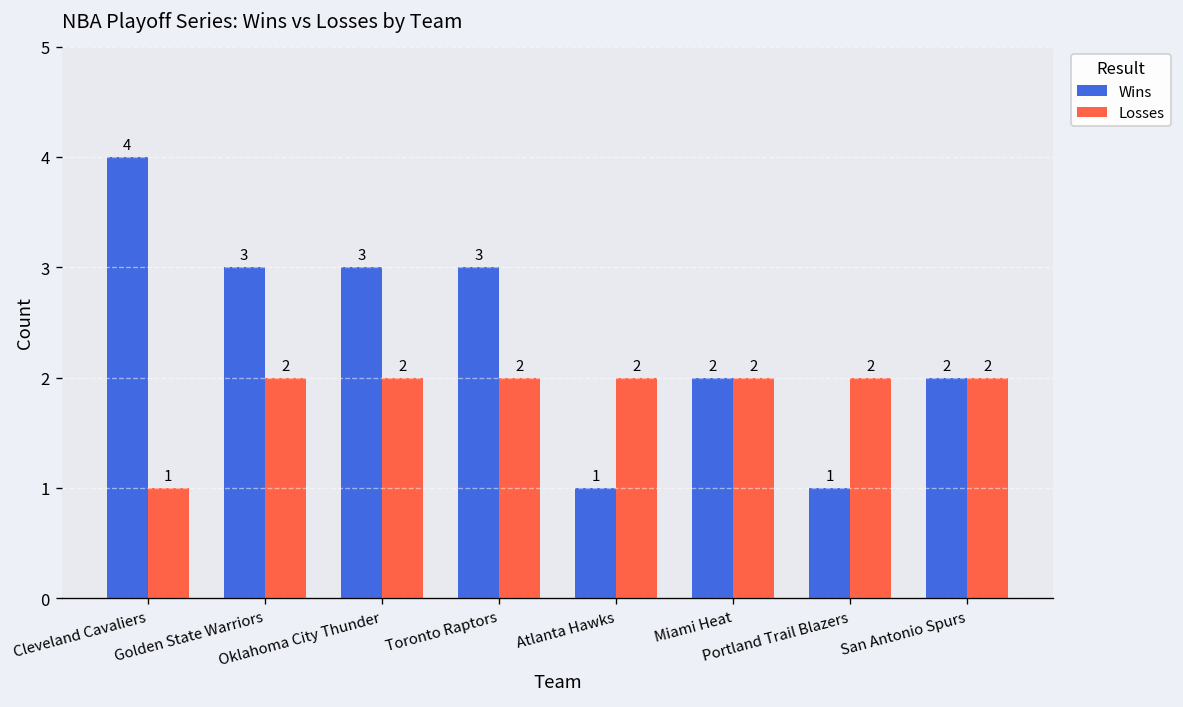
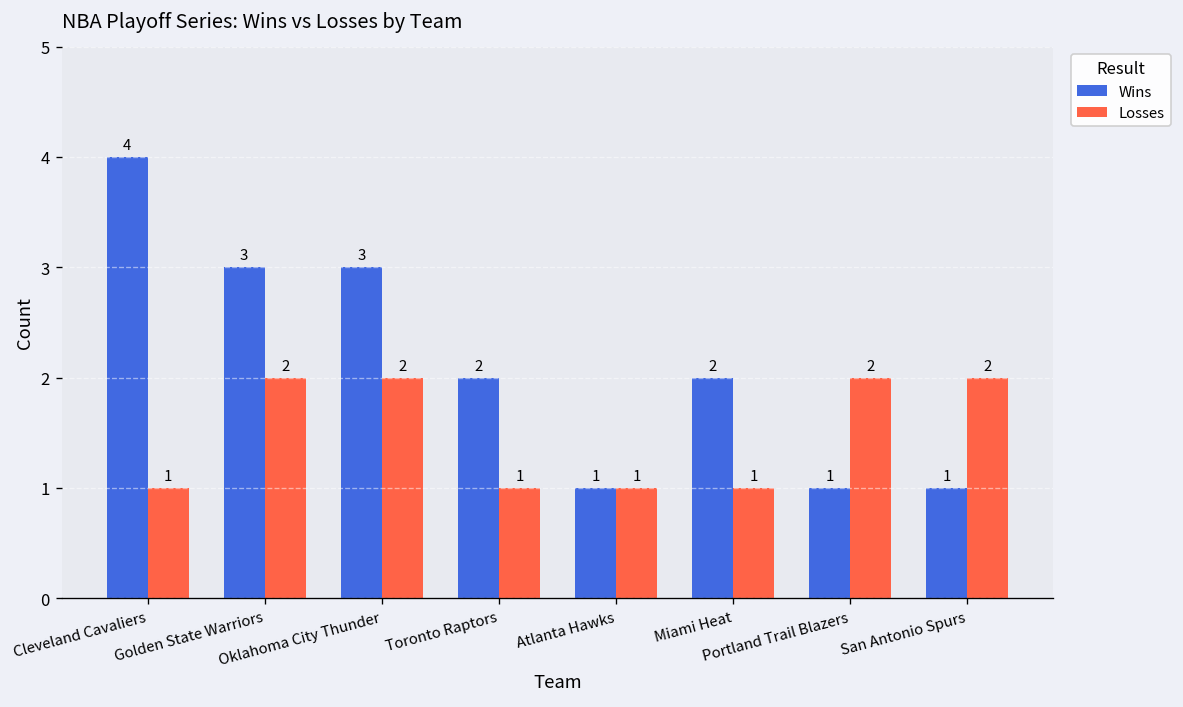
  {
    "Wins": {
      "Cleveland Cavaliers": 4,
      "Golden State Warriors": 3,
      "Oklahoma City Thunder": 3,
-     "Toronto Raptors": 3,
+     "Toronto Raptors": 2,
      "Atlanta Hawks": 1,
      "Miami Heat": 2,
      "Portland Trail Blazers": 1,
-     "San Antonio Spurs": 2
+     "San Antonio Spurs": 1
    },
    "Losses": {
      "Cleveland Cavaliers": 1,
      "Golden State Warriors": 2,
      "Oklahoma City Thunder": 2,
-     "Toronto Raptors": 2,
-     "Atlanta Hawks": 2,
-     "Miami Heat": 2,
+     "Toronto Raptors": 1,
+     "Atlanta Hawks": 1,
+     "Miami Heat": 1,
      "Portland Trail Blazers": 2,
      "San Antonio Spurs": 2
    }
  }
